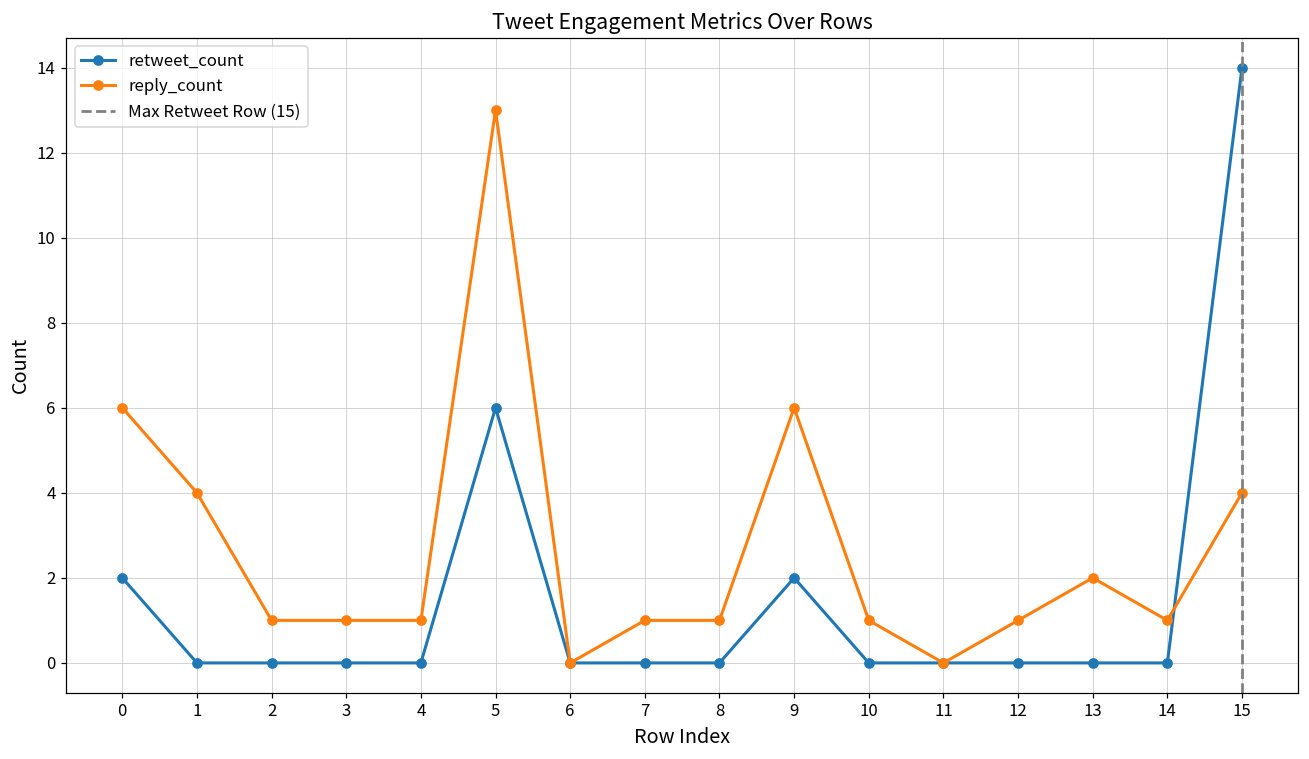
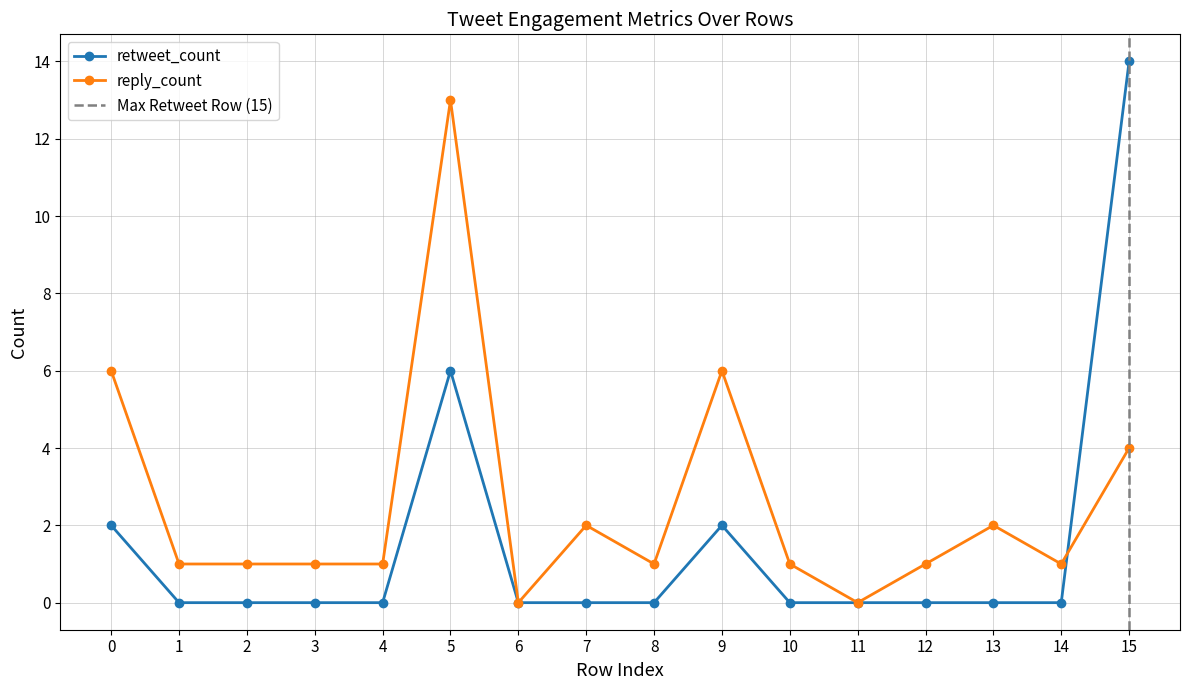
  {
    "retweet_count": {
      "0": 2,
      "1": 0,
      "2": 0,
      "3": 0,
      "4": 0,
      "5": 6,
      "7": 0,
      "8": 0,
      "9": 2,
      "10": 0,
      "12": 0,
      "13": 0,
      "14": 0,
      "15": 14
    },
    "reply_count": {
      "0": 6,
-     "1": 4,
+     "1": 1,
      "2": 1,
      "3": 1,
      "4": 1,
      "5": 13,
-     "7": 1,
+     "7": 2,
      "8": 1,
      "9": 6,
      "10": 1,
      "12": 1,
      "13": 2,
      "14": 1,
      "15": 4
    }
  }
